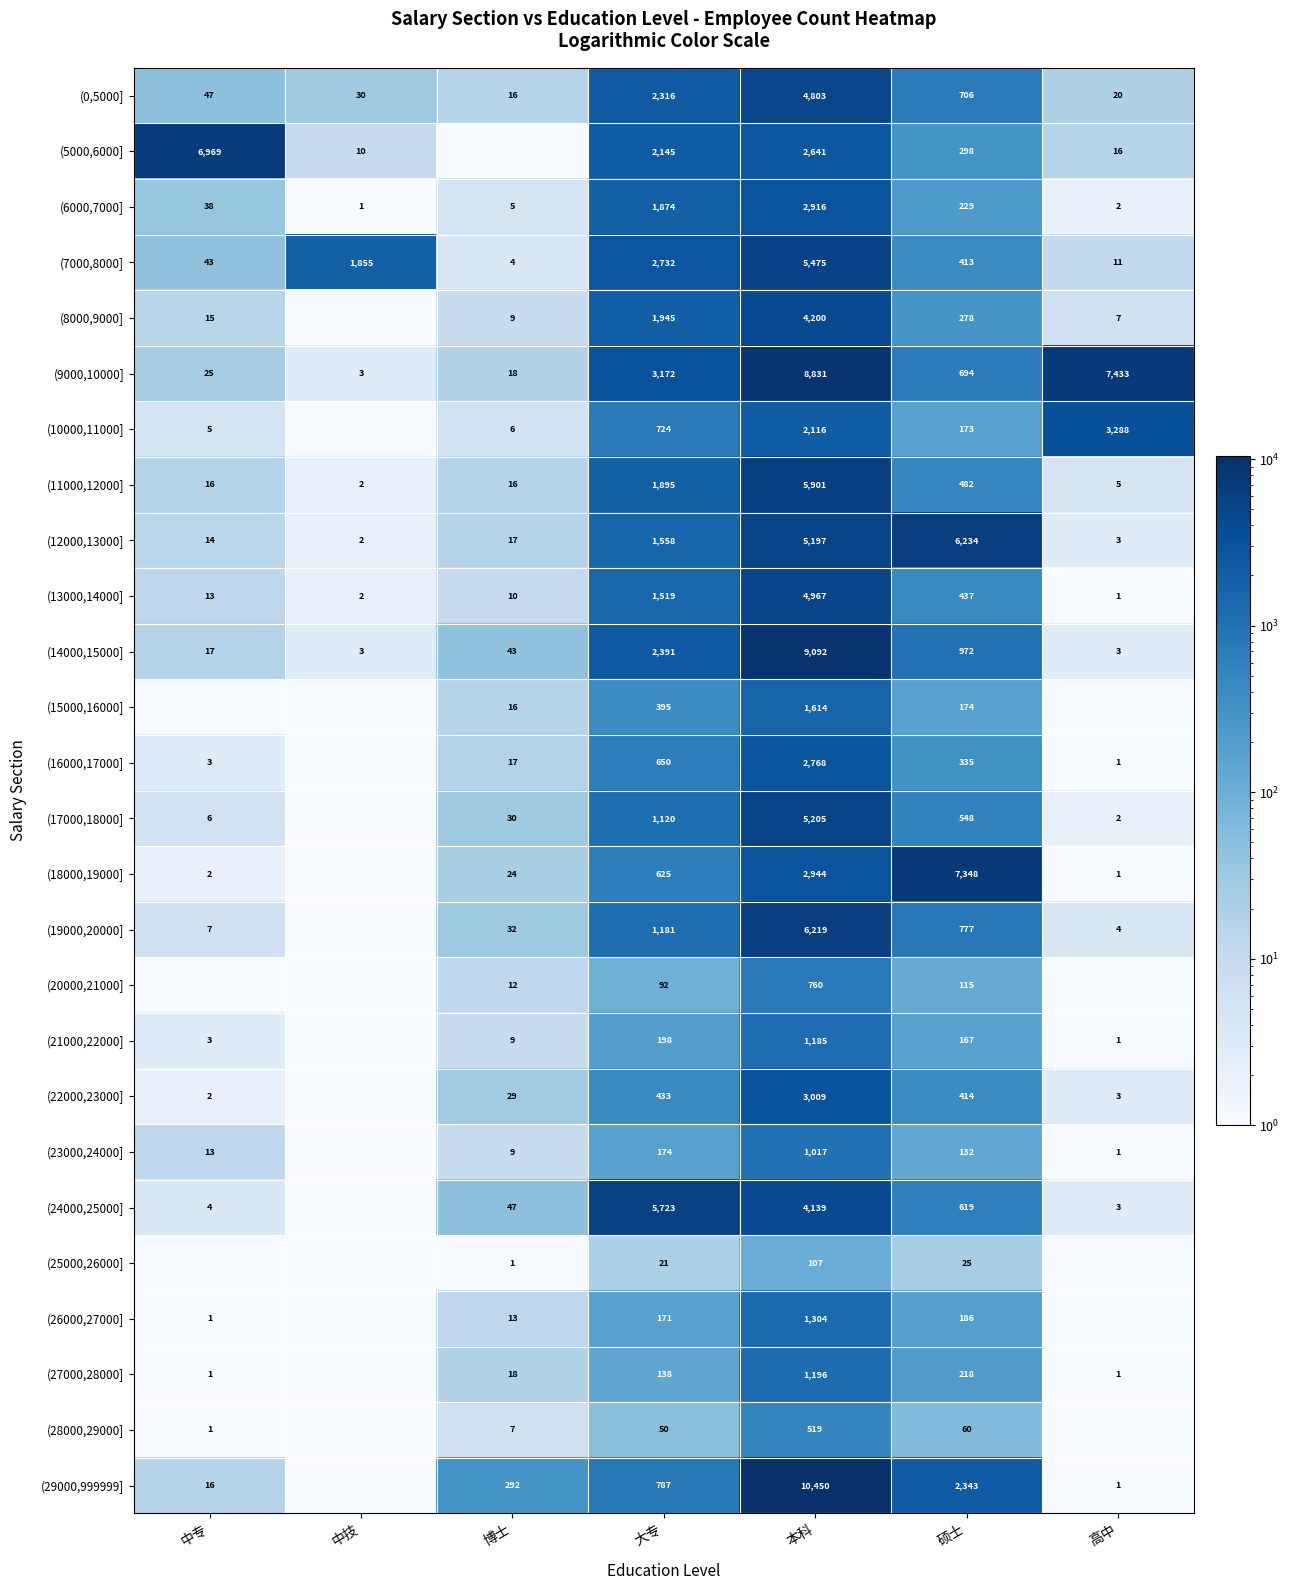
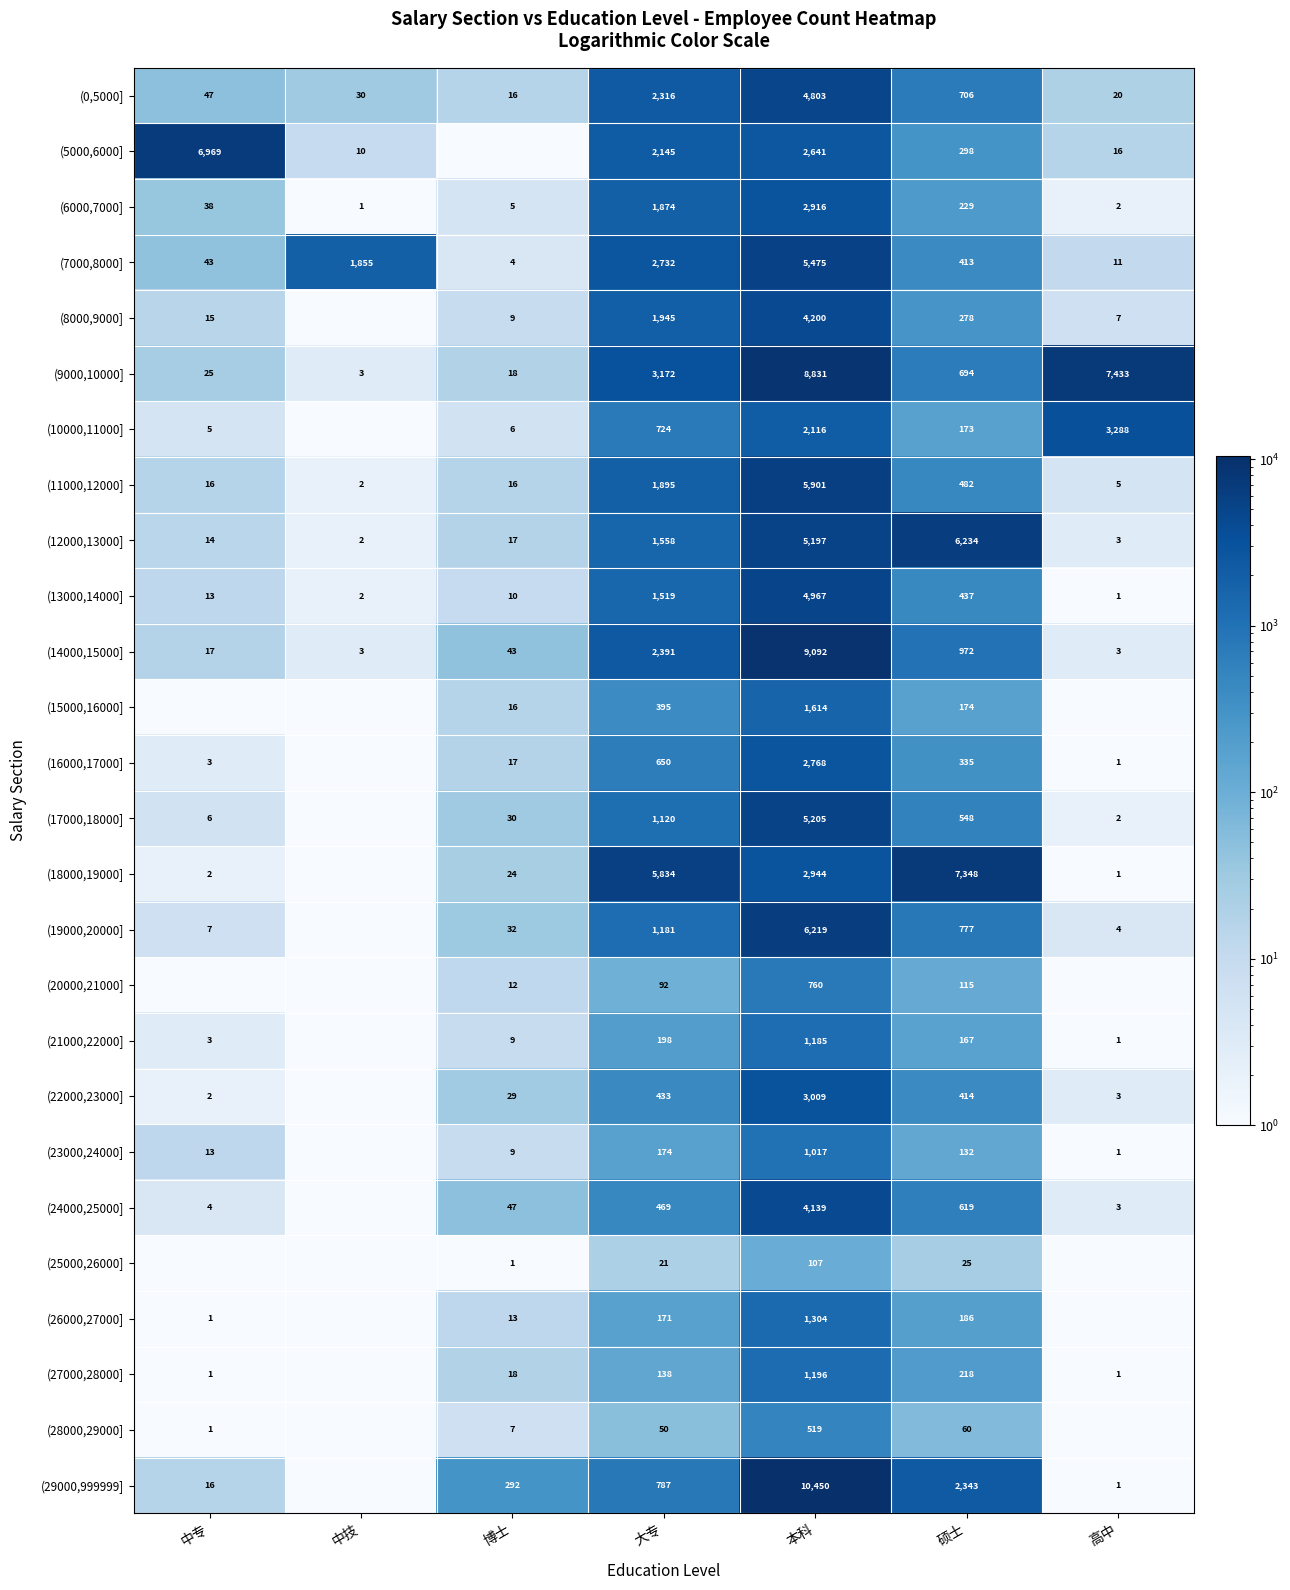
  {
    "(0,5000]": {
      "中专": "47",
      "中技": "30",
      "博士": "16",
      "大专": "2,316",
      "本科": "4,803",
      "硕士": "706",
      "高中": "20"
    },
    "(5000,6000]": {
      "中专": "6,969",
      "中技": "10",
      "大专": "2,145",
      "本科": "2,641",
      "硕士": "298",
      "高中": "16"
    },
    "(6000,7000]": {
      "中专": "38",
      "中技": "1",
      "博士": "5",
      "大专": "1,874",
      "本科": "2,916",
      "硕士": "229",
      "高中": "2"
    },
    "(7000,8000]": {
      "中专": "43",
      "中技": "1,855",
      "博士": "4",
      "大专": "2,732",
      "本科": "5,475",
      "硕士": "413",
      "高中": "11"
    },
    "(8000,9000]": {
      "中专": "15",
      "博士": "9",
      "大专": "1,945",
      "本科": "4,200",
      "硕士": "278",
      "高中": "7"
    },
    "(9000,10000]": {
      "中专": "25",
      "中技": "3",
      "博士": "18",
      "大专": "3,172",
      "本科": "8,831",
      "硕士": "694",
      "高中": "7,433"
    },
    "(10000,11000]": {
      "中专": "5",
      "博士": "6",
      "大专": "724",
      "本科": "2,116",
      "硕士": "173",
      "高中": "3,288"
    },
    "(11000,12000]": {
      "中专": "16",
      "中技": "2",
      "博士": "16",
      "大专": "1,895",
      "本科": "5,901",
      "硕士": "482",
      "高中": "5"
    },
    "(12000,13000]": {
      "中专": "14",
      "中技": "2",
      "博士": "17",
      "大专": "1,558",
      "本科": "5,197",
      "硕士": "6,234",
      "高中": "3"
    },
    "(13000,14000]": {
      "中专": "13",
      "中技": "2",
      "博士": "10",
      "大专": "1,519",
      "本科": "4,967",
      "硕士": "437",
      "高中": "1"
    },
    "(14000,15000]": {
      "中专": "17",
      "中技": "3",
      "博士": "43",
      "大专": "2,391",
      "本科": "9,092",
      "硕士": "972",
      "高中": "3"
    },
    "(15000,16000]": {
      "博士": "16",
      "大专": "395",
      "本科": "1,614",
      "硕士": "174"
    },
    "(16000,17000]": {
      "中专": "3",
      "博士": "17",
      "大专": "650",
      "本科": "2,768",
      "硕士": "335",
      "高中": "1"
    },
    "(17000,18000]": {
      "中专": "6",
      "博士": "30",
      "大专": "1,120",
      "本科": "5,205",
      "硕士": "548",
      "高中": "2"
    },
    "(18000,19000]": {
      "中专": "2",
      "博士": "24",
-     "大专": "625",
+     "大专": "5,834",
      "本科": "2,944",
      "硕士": "7,348",
      "高中": "1"
    },
    "(19000,20000]": {
      "中专": "7",
      "博士": "32",
      "大专": "1,181",
      "本科": "6,219",
      "硕士": "777",
      "高中": "4"
    },
    "(20000,21000]": {
      "博士": "12",
      "大专": "92",
      "本科": "760",
      "硕士": "115"
    },
    "(21000,22000]": {
      "中专": "3",
      "博士": "9",
      "大专": "198",
      "本科": "1,185",
      "硕士": "167",
      "高中": "1"
    },
    "(22000,23000]": {
      "中专": "2",
      "博士": "29",
      "大专": "433",
      "本科": "3,009",
      "硕士": "414",
      "高中": "3"
    },
    "(23000,24000]": {
      "中专": "13",
      "博士": "9",
      "大专": "174",
      "本科": "1,017",
      "硕士": "132",
      "高中": "1"
    },
    "(24000,25000]": {
      "中专": "4",
      "博士": "47",
-     "大专": "5,723",
+     "大专": "469",
      "本科": "4,139",
      "硕士": "619",
      "高中": "3"
    },
    "(25000,26000]": {
      "博士": "1",
      "大专": "21",
      "本科": "107",
      "硕士": "25"
    },
    "(26000,27000]": {
      "中专": "1",
      "博士": "13",
      "大专": "171",
      "本科": "1,304",
      "硕士": "186"
    },
    "(27000,28000]": {
      "中专": "1",
      "博士": "18",
      "大专": "138",
      "本科": "1,196",
      "硕士": "218",
      "高中": "1"
    },
    "(28000,29000]": {
      "中专": "1",
      "博士": "7",
      "大专": "50",
      "本科": "519",
      "硕士": "60"
    },
    "(29000,999999]": {
      "中专": "16",
      "博士": "292",
      "大专": "787",
      "本科": "10,450",
      "硕士": "2,343",
      "高中": "1"
    }
  }
